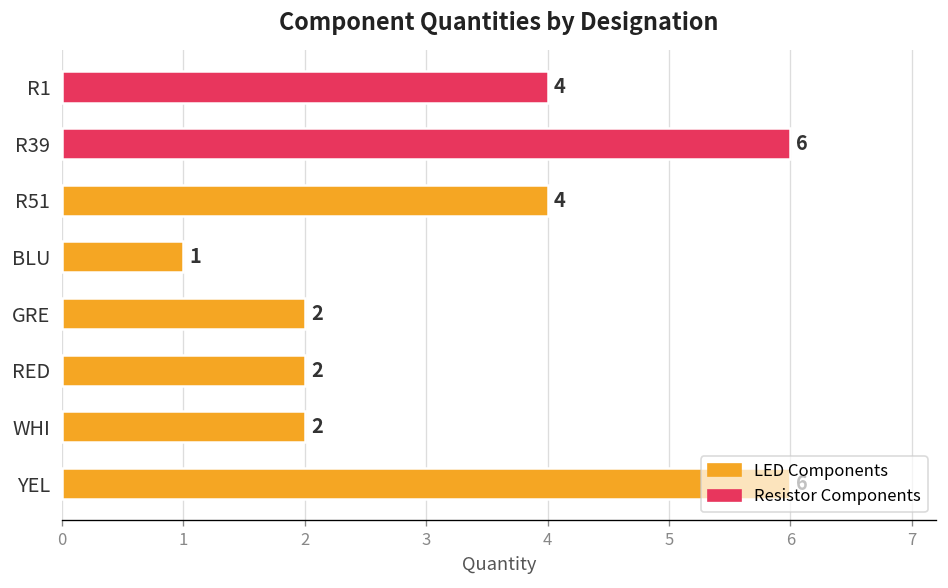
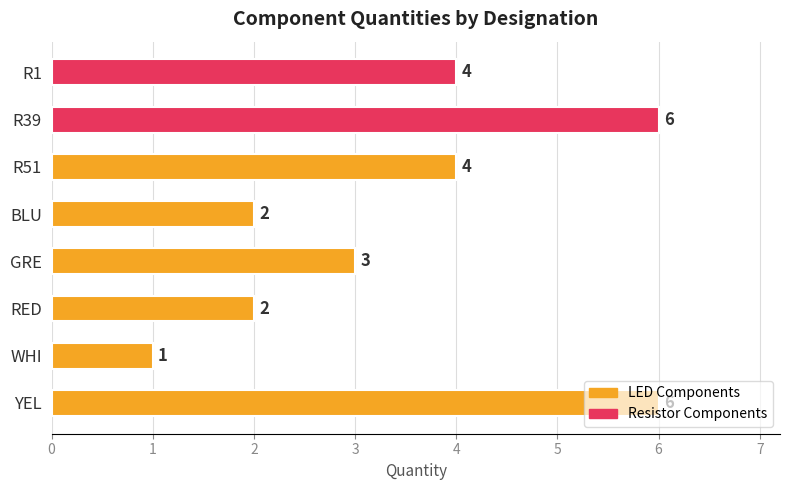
  {
    "R1": 4,
    "R39": 6,
    "R51": 4,
-   "BLU": 1,
-   "GRE": 2,
+   "BLU": 2,
+   "GRE": 3,
    "RED": 2,
-   "WHI": 2
+   "WHI": 1
  }
